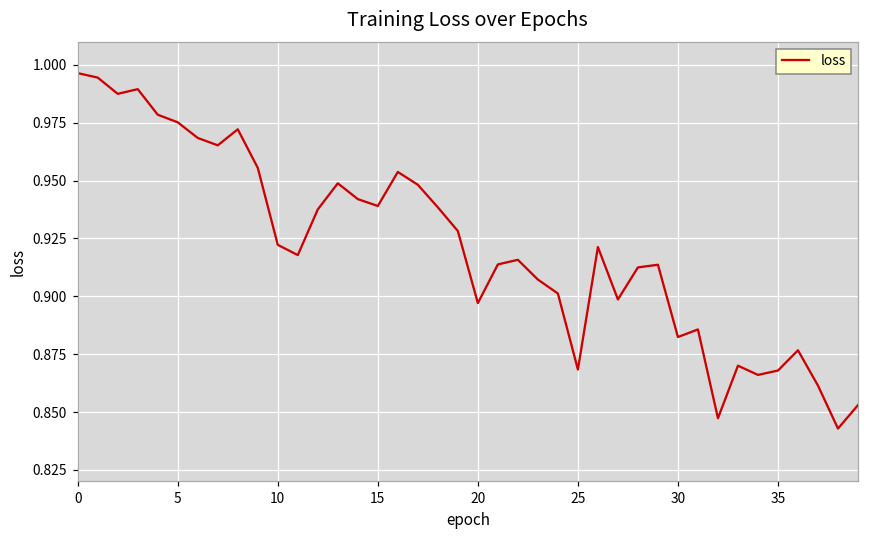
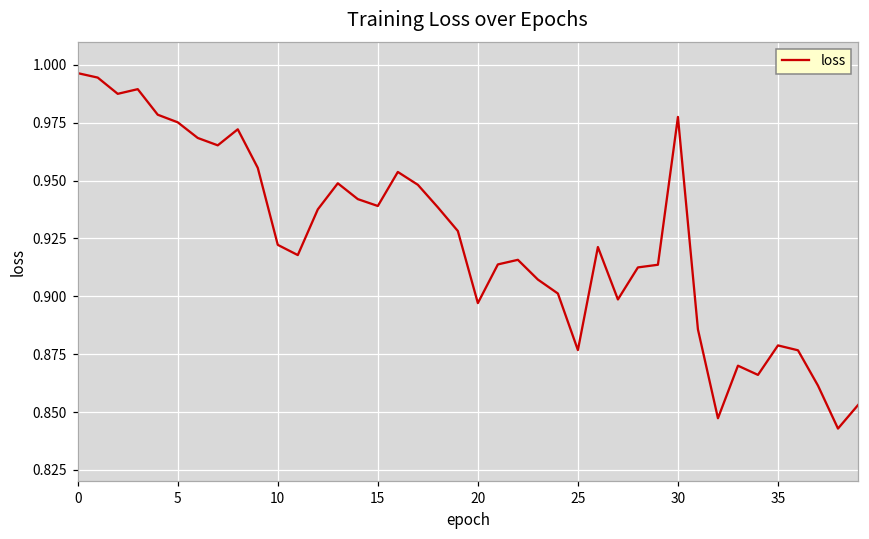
  {
    "0": 0.996,
    "5": 0.975,
    "10": 0.922,
    "15": 0.939,
    "20": 0.897,
-   "25": 0.868,
-   "30": 0.882,
-   "35": 0.868
+   "25": 0.877,
+   "30": 0.977,
+   "35": 0.879
  }
